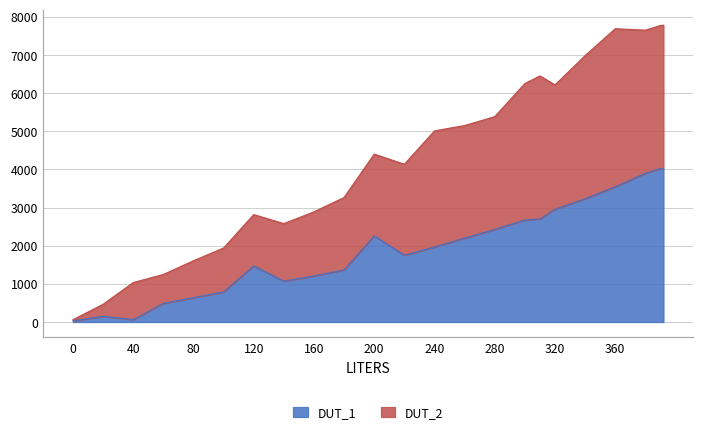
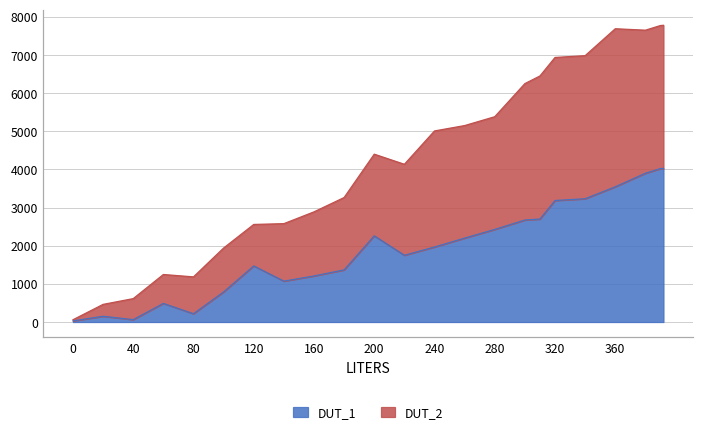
  {
    "DUT_1": {
      "40": 100,
-     "80": 600,
+     "80": 200,
      "120": 1500,
      "160": 1200,
      "200": 2300,
      "240": 2000,
      "280": 2400,
-     "320": 3000,
+     "320": 3200,
      "360": 3500
    },
    "DUT_2": {
-     "40": 1000,
+     "40": 600,
      "80": 1000,
-     "120": 1300,
+     "120": 1100,
      "160": 1700,
      "200": 2100,
      "240": 3000,
      "280": 3000,
-     "320": 3300,
+     "320": 3800,
      "360": 4100
    }
  }
